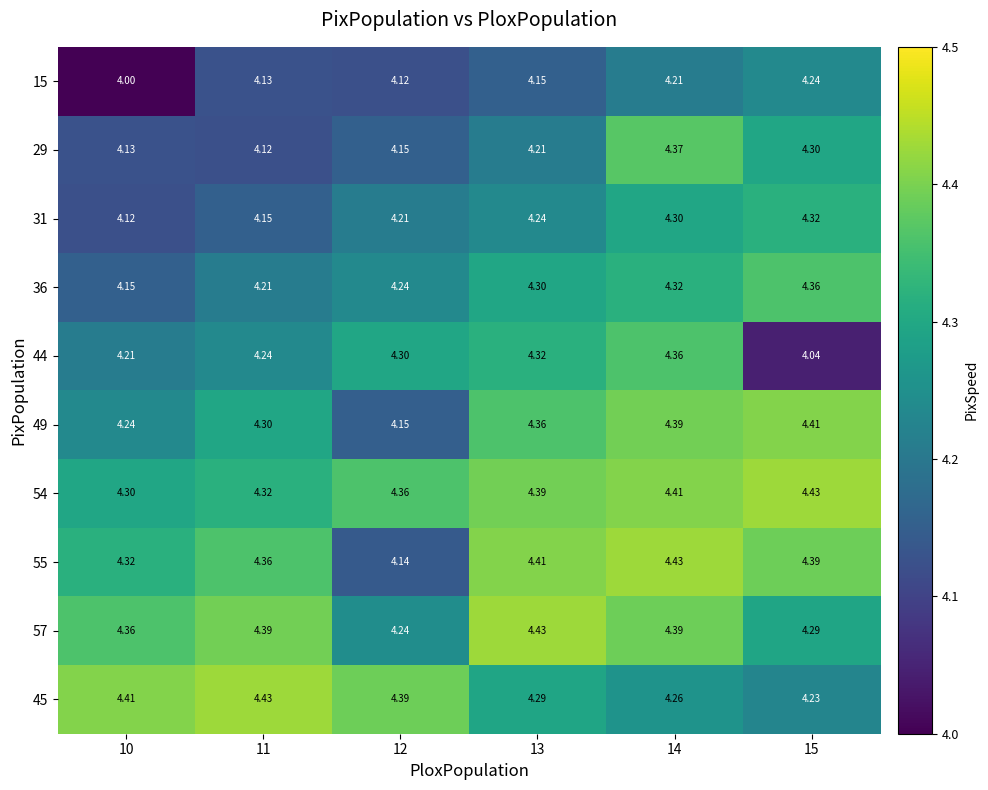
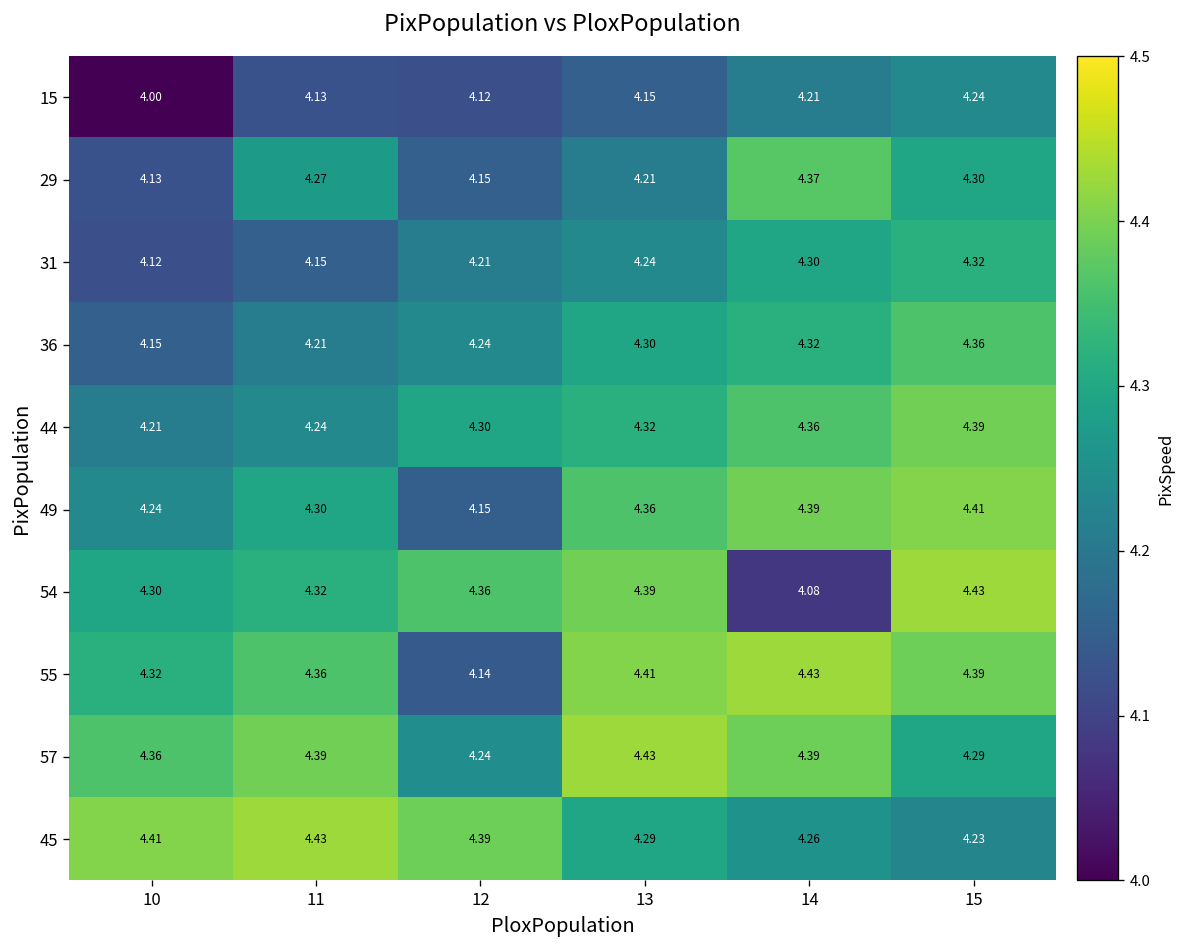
  {
    "15": {
      "10": 4.00,
      "11": 4.13,
      "12": 4.12,
      "13": 4.15,
      "14": 4.21,
      "15": 4.24
    },
    "29": {
      "10": 4.13,
-     "11": 4.12,
+     "11": 4.27,
      "12": 4.15,
      "13": 4.21,
      "14": 4.37,
      "15": 4.30
    },
    "31": {
      "10": 4.12,
      "11": 4.15,
      "12": 4.21,
      "13": 4.24,
      "14": 4.30,
      "15": 4.32
    },
    "36": {
      "10": 4.15,
      "11": 4.21,
      "12": 4.24,
      "13": 4.30,
      "14": 4.32,
      "15": 4.36
    },
    "44": {
      "10": 4.21,
      "11": 4.24,
      "12": 4.30,
      "13": 4.32,
      "14": 4.36,
-     "15": 4.04
+     "15": 4.39
    },
    "49": {
      "10": 4.24,
      "11": 4.30,
      "12": 4.15,
      "13": 4.36,
      "14": 4.39,
      "15": 4.41
    },
    "54": {
      "10": 4.30,
      "11": 4.32,
      "12": 4.36,
      "13": 4.39,
-     "14": 4.41,
+     "14": 4.08,
      "15": 4.43
    },
    "55": {
      "10": 4.32,
      "11": 4.36,
      "12": 4.14,
      "13": 4.41,
      "14": 4.43,
      "15": 4.39
    },
    "57": {
      "10": 4.36,
      "11": 4.39,
      "12": 4.24,
      "13": 4.43,
      "14": 4.39,
      "15": 4.29
    },
    "45": {
      "10": 4.41,
      "11": 4.43,
      "12": 4.39,
      "13": 4.29,
      "14": 4.26,
      "15": 4.23
    }
  }
